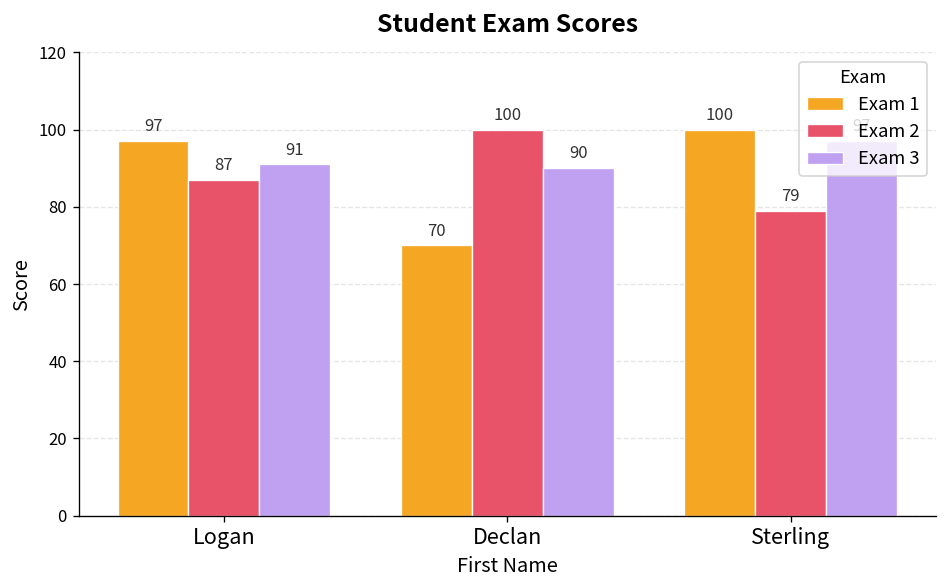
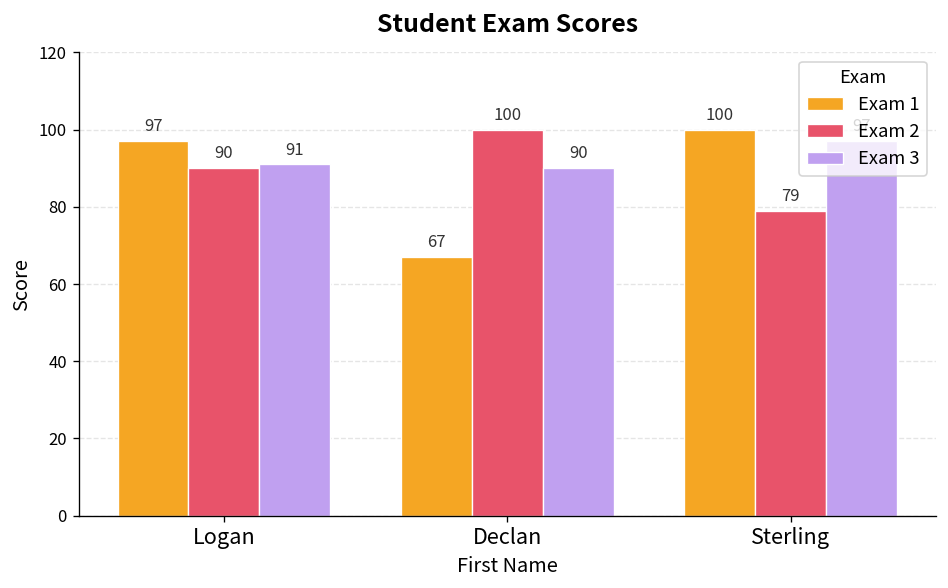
  {
    "Exam 1": {
      "Logan": 97,
-     "Declan": 70,
+     "Declan": 67,
      "Sterling": 100
    },
    "Exam 2": {
-     "Logan": 87,
+     "Logan": 90,
      "Declan": 100,
      "Sterling": 79
    },
    "Exam 3": {
      "Logan": 91,
      "Declan": 90
    }
  }
